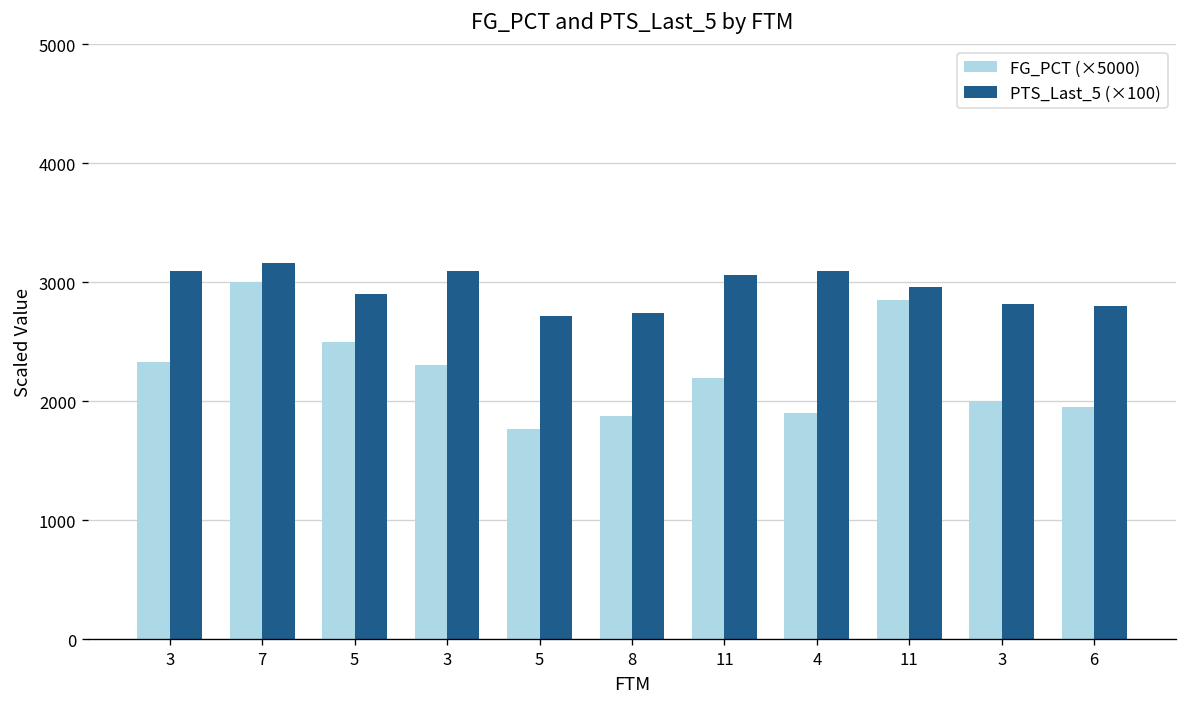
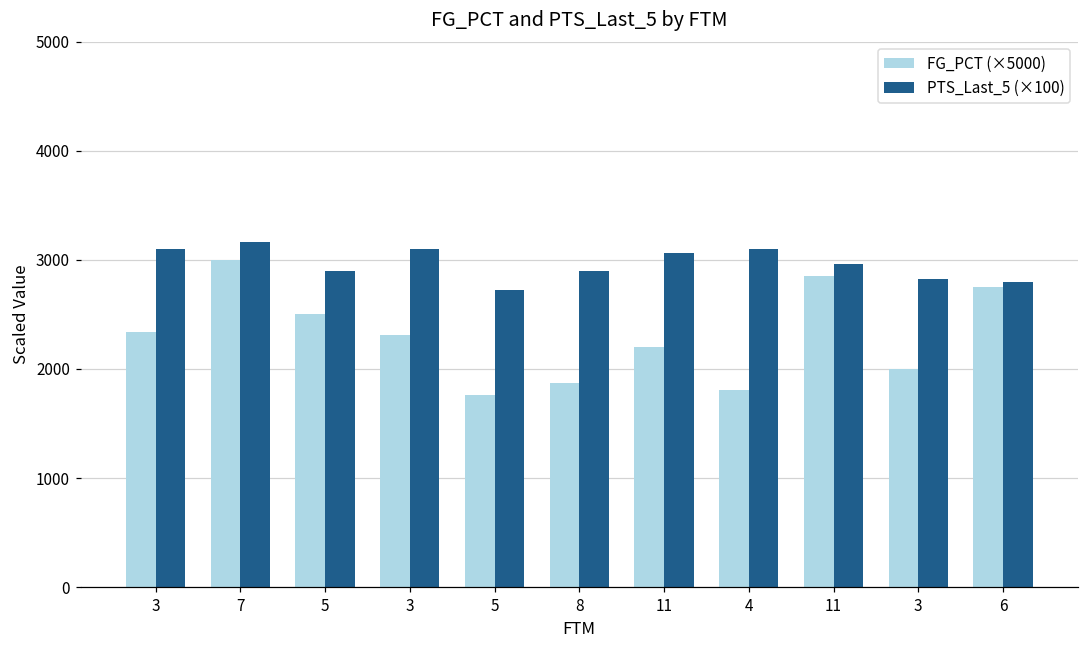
  {
    "FG_PCT (×5000)": {
      "7": 3000,
      "8": 1900,
-     "4": 1900,
-     "6": 2000
+     "4": 1800,
+     "6": 2800
    },
    "PTS_Last_5 (×100)": {
      "7": 3200,
-     "8": 2700,
+     "8": 2900,
      "4": 3100,
      "6": 2800
    }
  }
